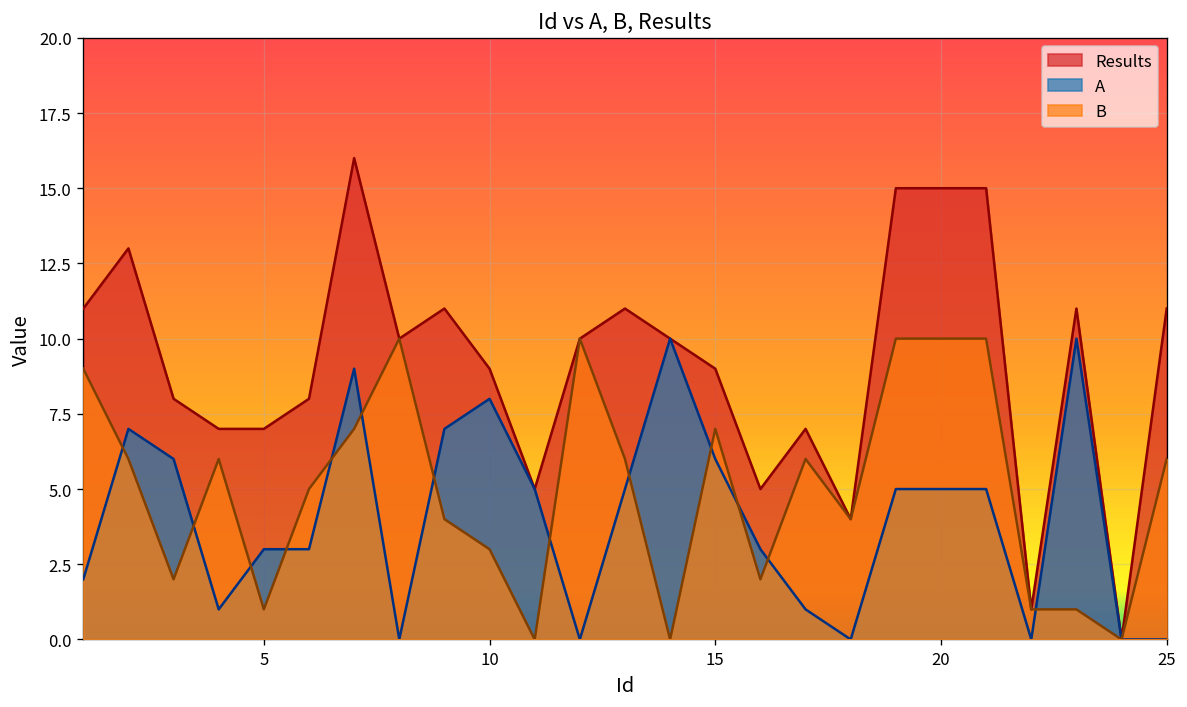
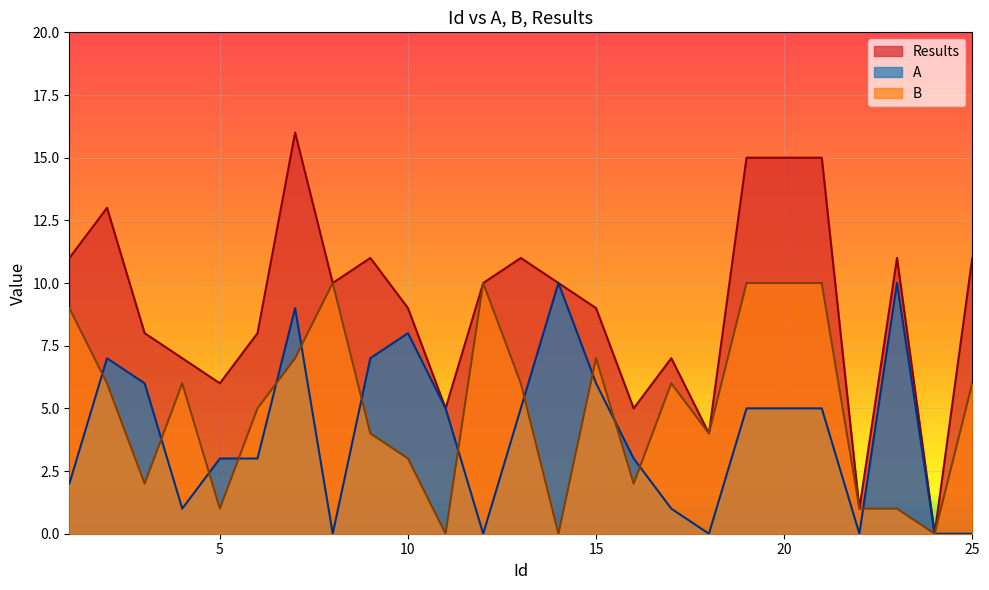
  {
    "Results": {
-     "5": 7,
+     "5": 6,
      "10": 9,
      "15": 9,
      "20": 15,
      "25": 11
    },
    "A": {
      "5": 3,
      "10": 8,
      "15": 6,
      "20": 5,
      "25": 0
    },
    "B": {
      "5": 1,
      "10": 3,
      "15": 7,
      "20": 10,
      "25": 6
    }
  }
